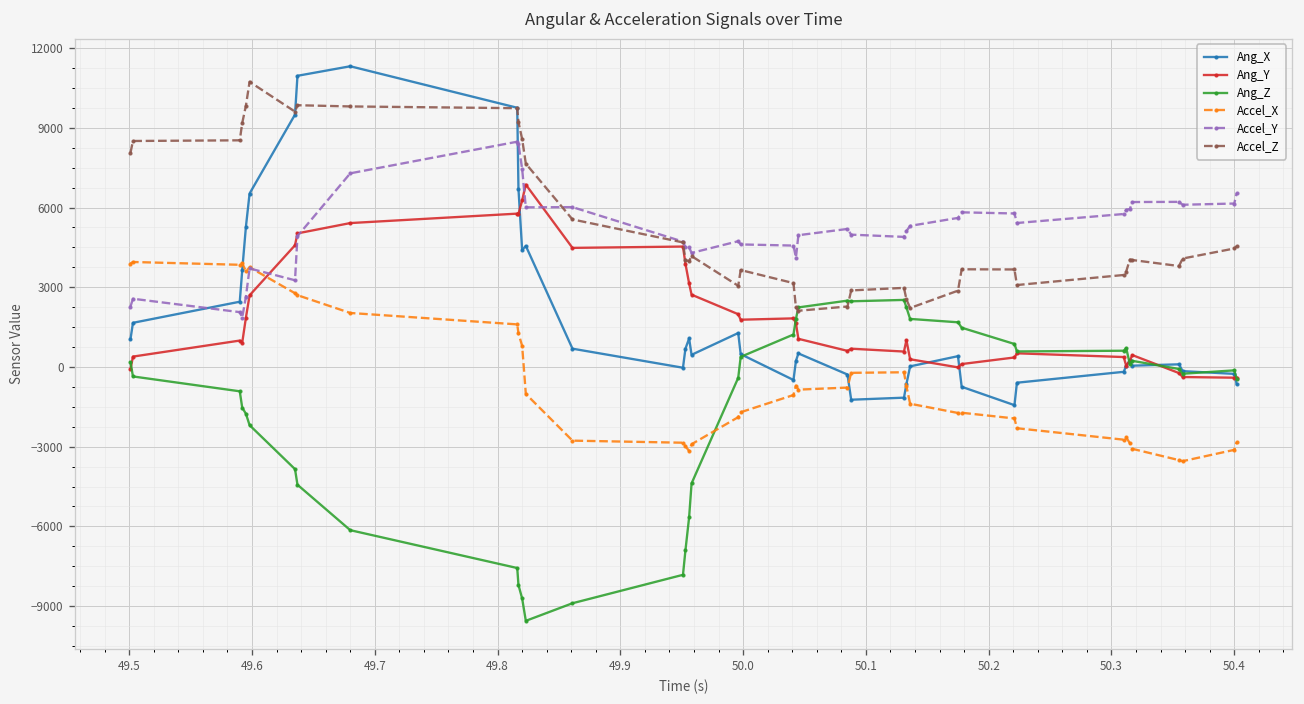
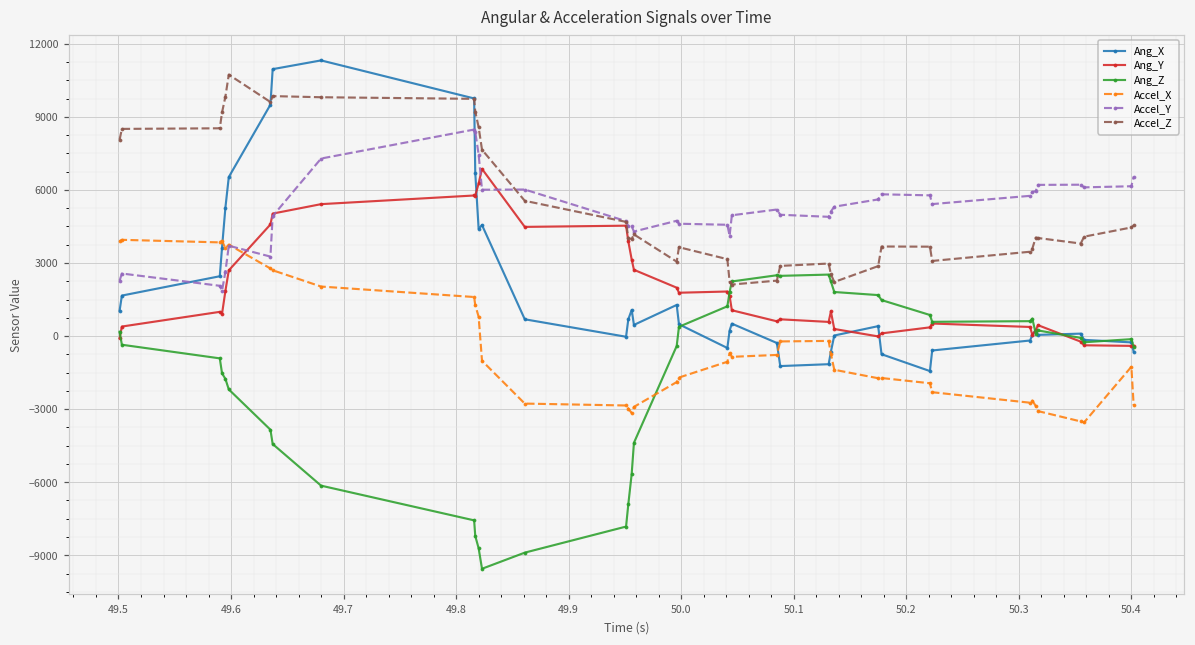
  {
    "Ang_X": {
      "50.4": -300
    },
    "Ang_Z": {
      "50.4": -100
    },
    "Accel_X": {
-     "50.4": -3100
+     "50.4": -1300
    },
    "Accel_Y": {
      "50.4": 6200
    },
    "Accel_Z": {
      "50.4": 4500
    }
  }
